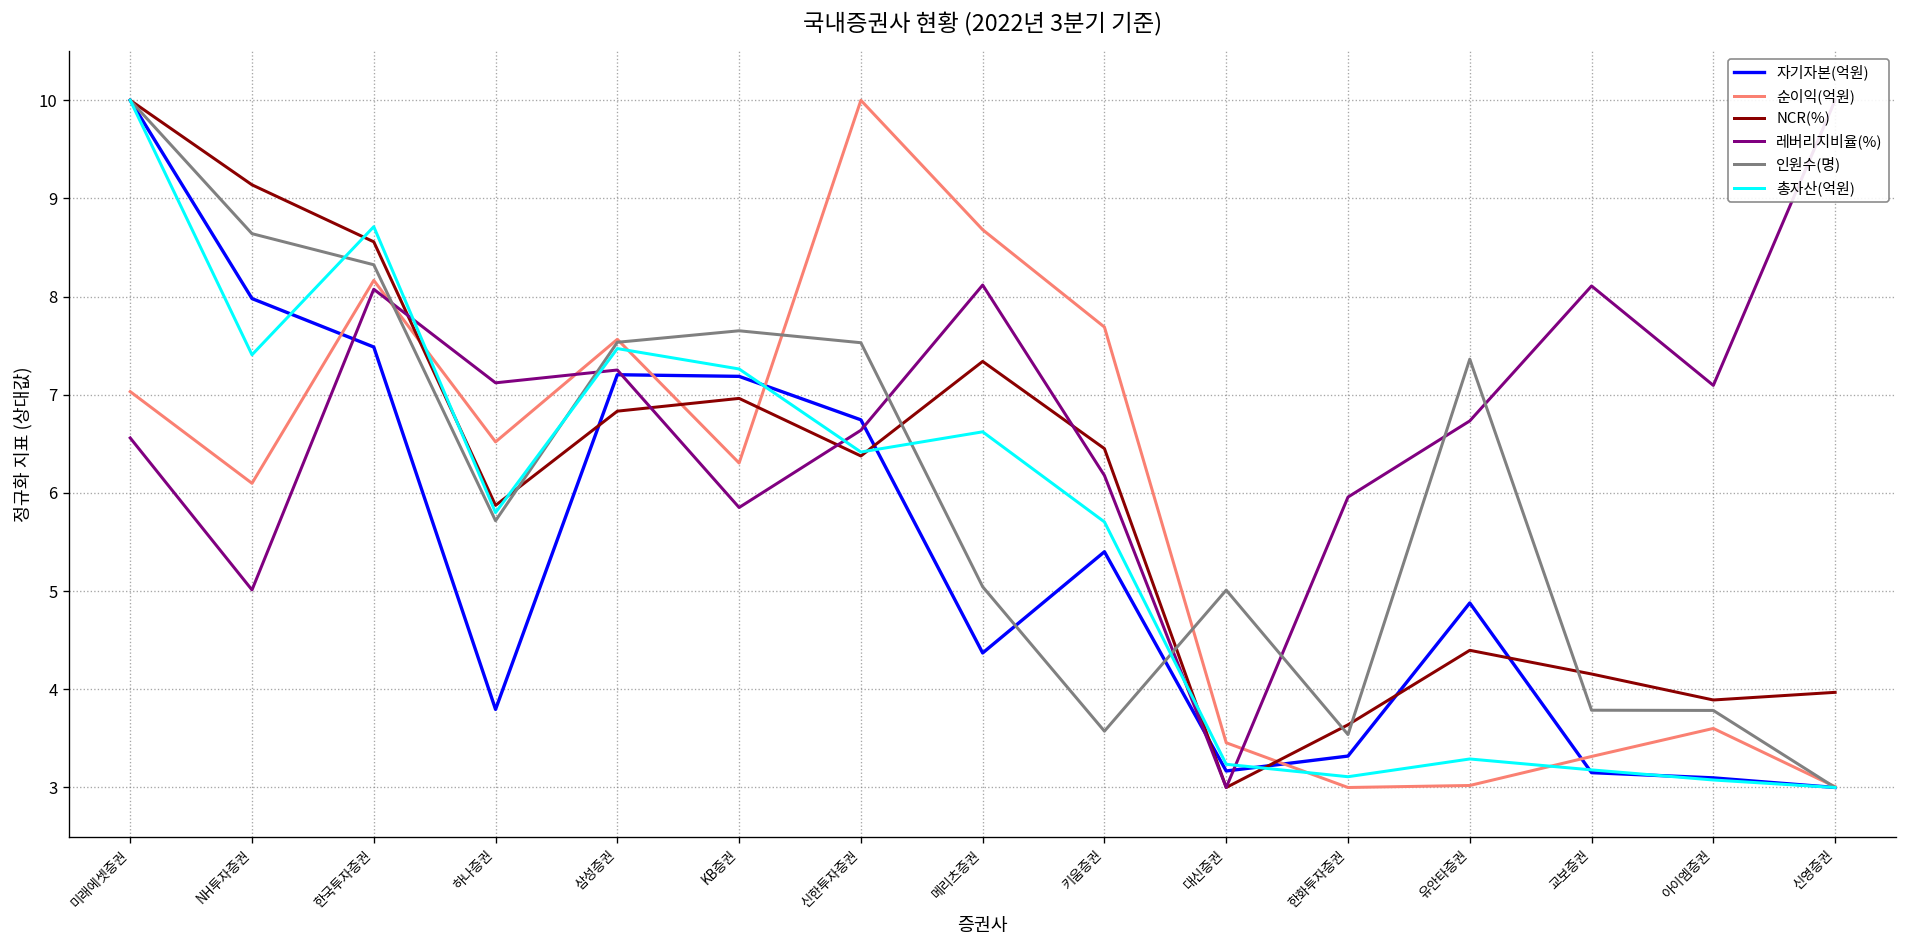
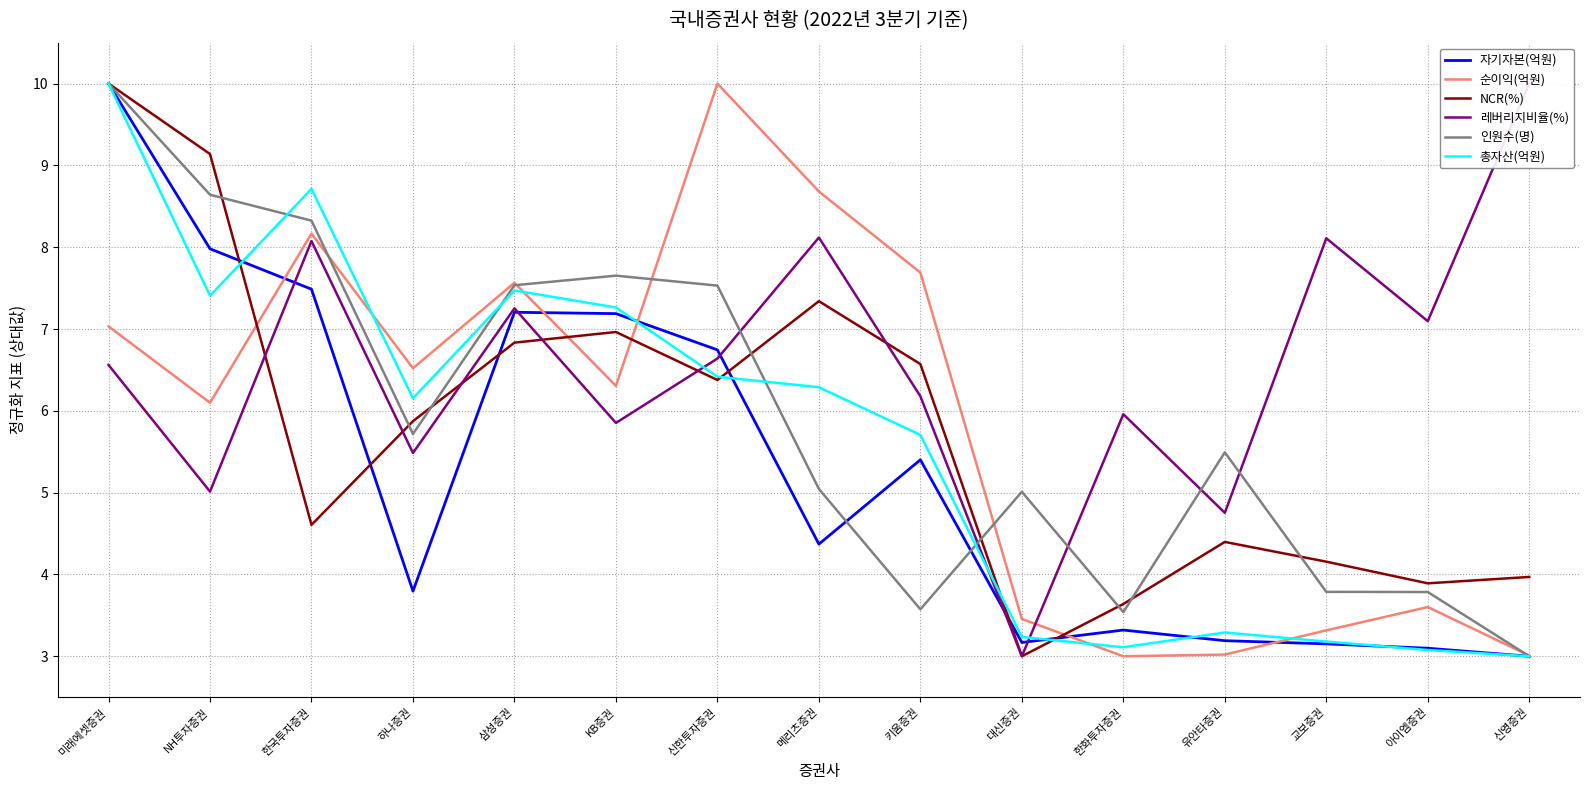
  {
    "자기자본(억원)": {
      "NH투자증권": 8.0,
      "한국투자증권": 7.5,
      "하나증권": 3.8,
      "삼성증권": 7.2,
      "KB증권": 7.2,
      "신한투자증권": 6.7,
      "메리츠증권": 4.4,
      "키움증권": 5.4,
      "대신증권": 3.2,
      "한화투자증권": 3.3,
-     "유안타증권": 4.9
+     "유안타증권": 3.2
    },
    "순이익(억원)": {
      "미래에셋증권": 7.0,
      "NH투자증권": 6.1,
      "한국투자증권": 8.2,
      "하나증권": 6.5,
      "KB증권": 6.3,
      "신한투자증권": 10.0,
      "메리츠증권": 8.7,
      "키움증권": 7.7,
      "대신증권": 3.5,
      "한화투자증권": 3.0,
      "유안타증권": 3.0,
      "교보증권": 3.3,
      "아이엠증권": 3.6
    },
    "NCR(%)": {
      "NH투자증권": 9.1,
-     "한국투자증권": 8.6,
+     "한국투자증권": 4.6,
      "하나증권": 5.9,
      "삼성증권": 6.8,
      "KB증권": 7.0,
      "신한투자증권": 6.4,
      "메리츠증권": 7.3,
-     "키움증권": 6.5,
+     "키움증권": 6.6,
      "한화투자증권": 3.6,
      "유안타증권": 4.4,
      "교보증권": 4.2,
      "아이엠증권": 3.9,
      "신영증권": 4.0
    },
    "레버리지비율(%)": {
      "미래에셋증권": 6.6,
      "NH투자증권": 5.0,
      "한국투자증권": 8.1,
-     "하나증권": 7.1,
+     "하나증권": 5.5,
      "삼성증권": 7.3,
      "KB증권": 5.9,
      "신한투자증권": 6.6,
      "메리츠증권": 8.1,
      "키움증권": 6.2,
      "한화투자증권": 6.0,
-     "유안타증권": 6.7,
+     "유안타증권": 4.8,
      "교보증권": 8.1,
      "아이엠증권": 7.1
    },
    "인원수(명)": {
      "NH투자증권": 8.6,
      "한국투자증권": 8.3,
      "하나증권": 5.7,
      "KB증권": 7.7,
      "신한투자증권": 7.5,
      "메리츠증권": 5.0,
      "키움증권": 3.6,
      "대신증권": 5.0,
      "한화투자증권": 3.5,
-     "유안타증권": 7.4,
+     "유안타증권": 5.5,
      "교보증권": 3.8,
      "아이엠증권": 3.8
    },
    "총자산(억원)": {
      "NH투자증권": 7.4,
      "한국투자증권": 8.7,
-     "하나증권": 5.8,
+     "하나증권": 6.2,
      "삼성증권": 7.5,
      "KB증권": 7.3,
      "신한투자증권": 6.4,
-     "메리츠증권": 6.6,
+     "메리츠증권": 6.3,
      "키움증권": 5.7,
      "대신증권": 3.2,
      "한화투자증권": 3.1,
      "유안타증권": 3.3
    }
  }
